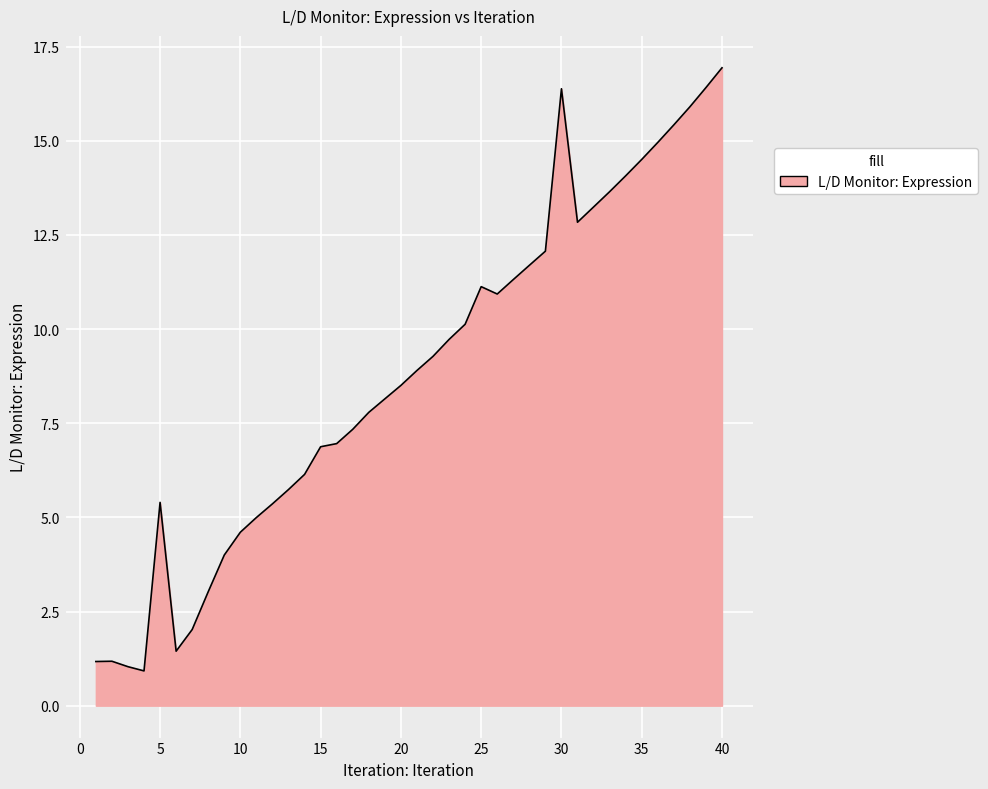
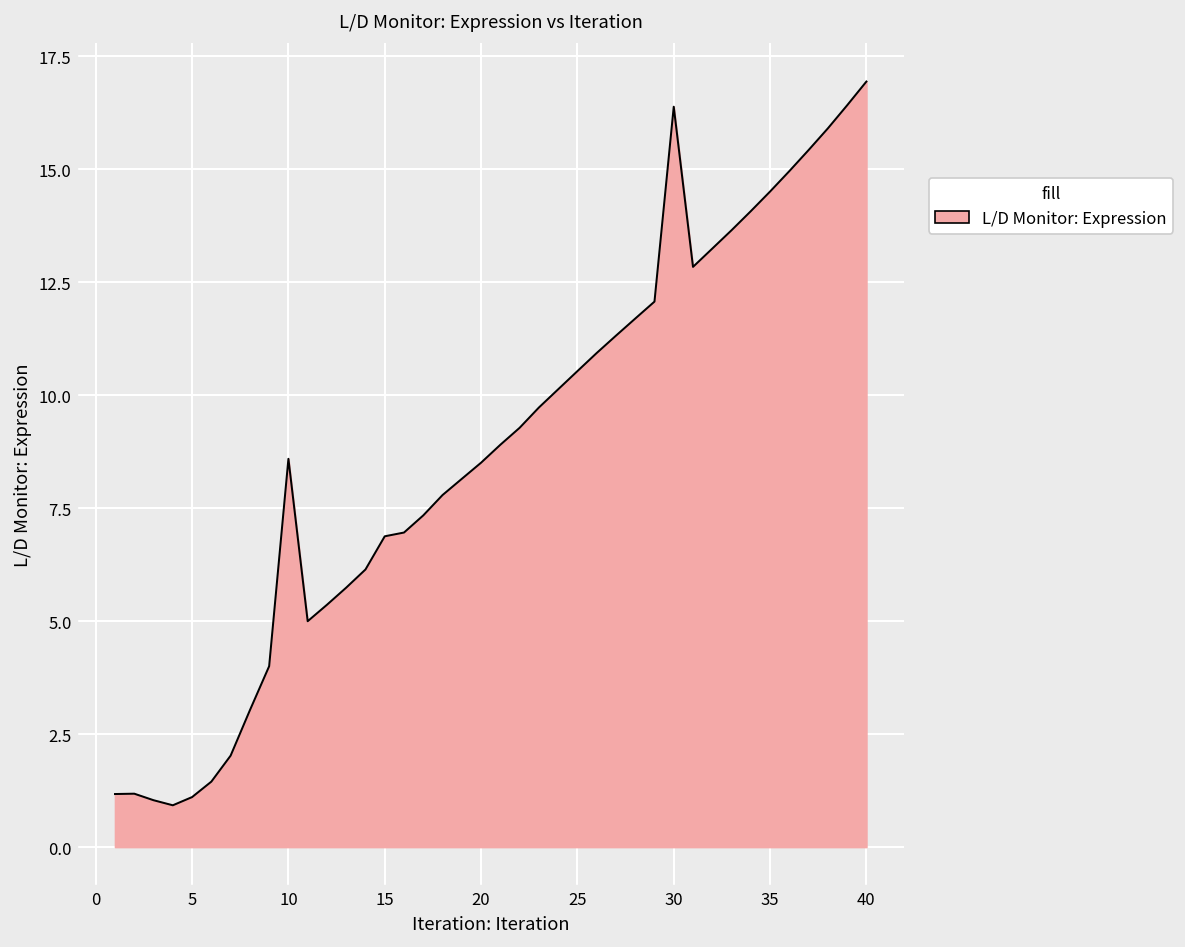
  {
-   "5": 5.4,
-   "10": 4.6,
+   "5": 1.1,
+   "10": 8.6,
    "15": 6.9,
    "20": 8.5,
-   "25": 11.1,
+   "25": 10.5,
    "30": 16.4,
    "35": 14.5,
    "40": 16.9
  }
